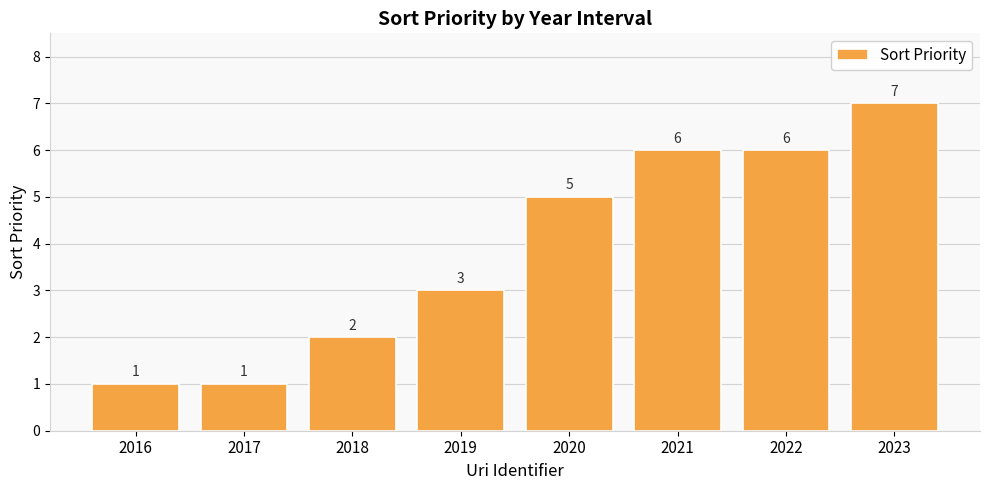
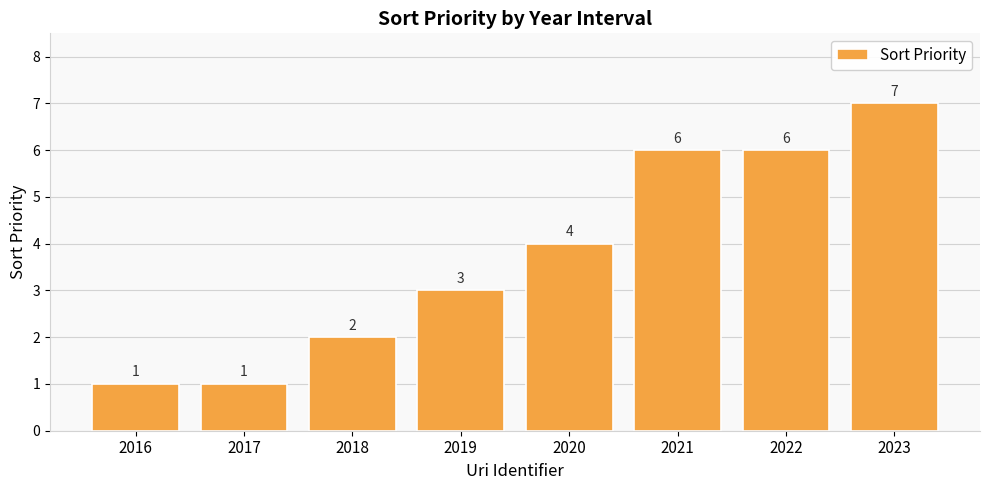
  {
    "2016": 1,
    "2017": 1,
    "2018": 2,
    "2019": 3,
-   "2020": 5,
+   "2020": 4,
    "2021": 6,
    "2022": 6,
    "2023": 7
  }
